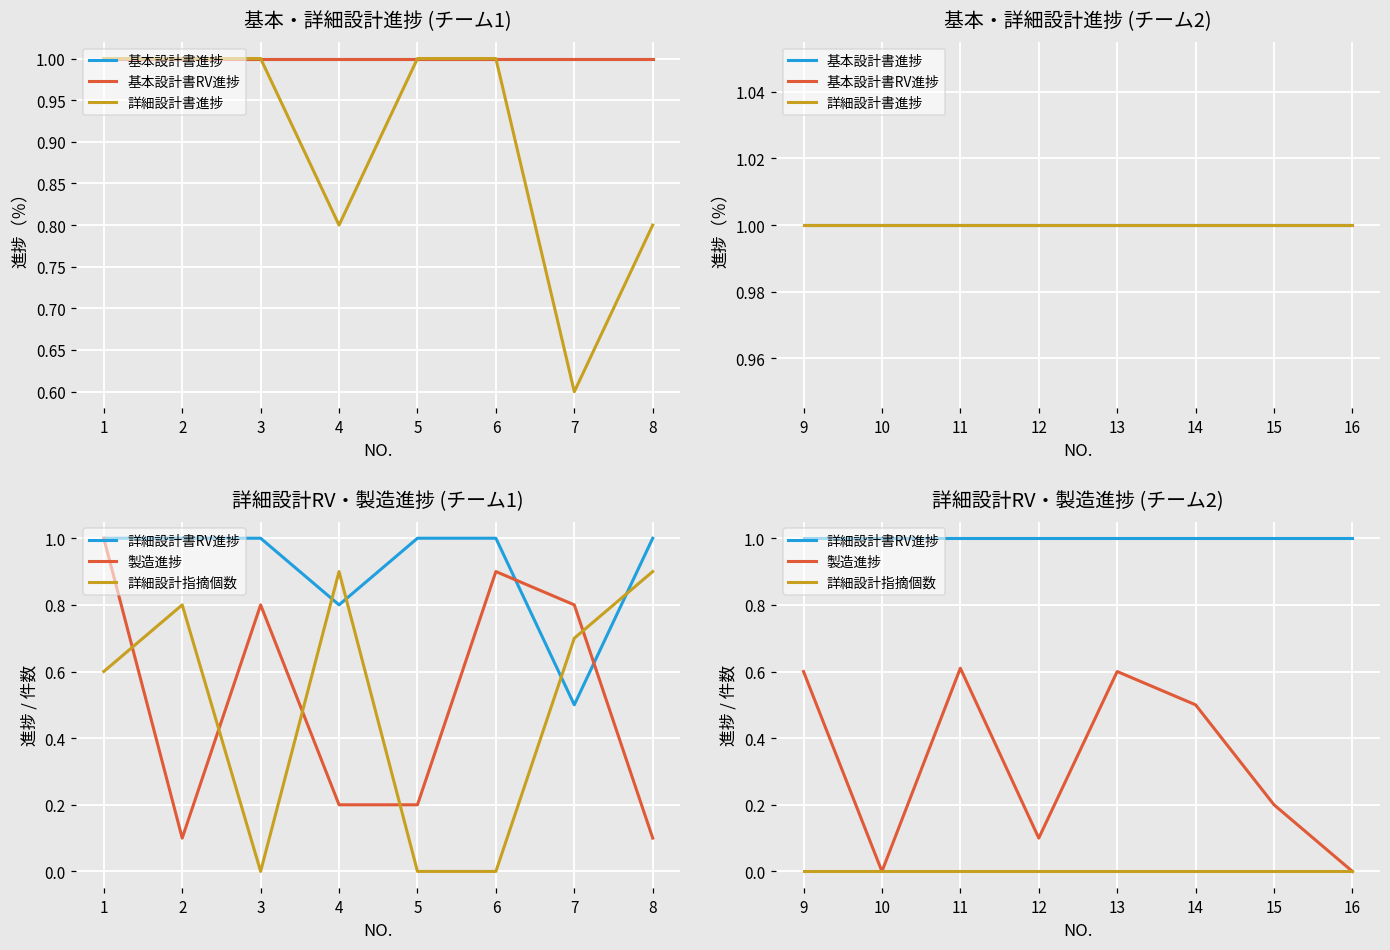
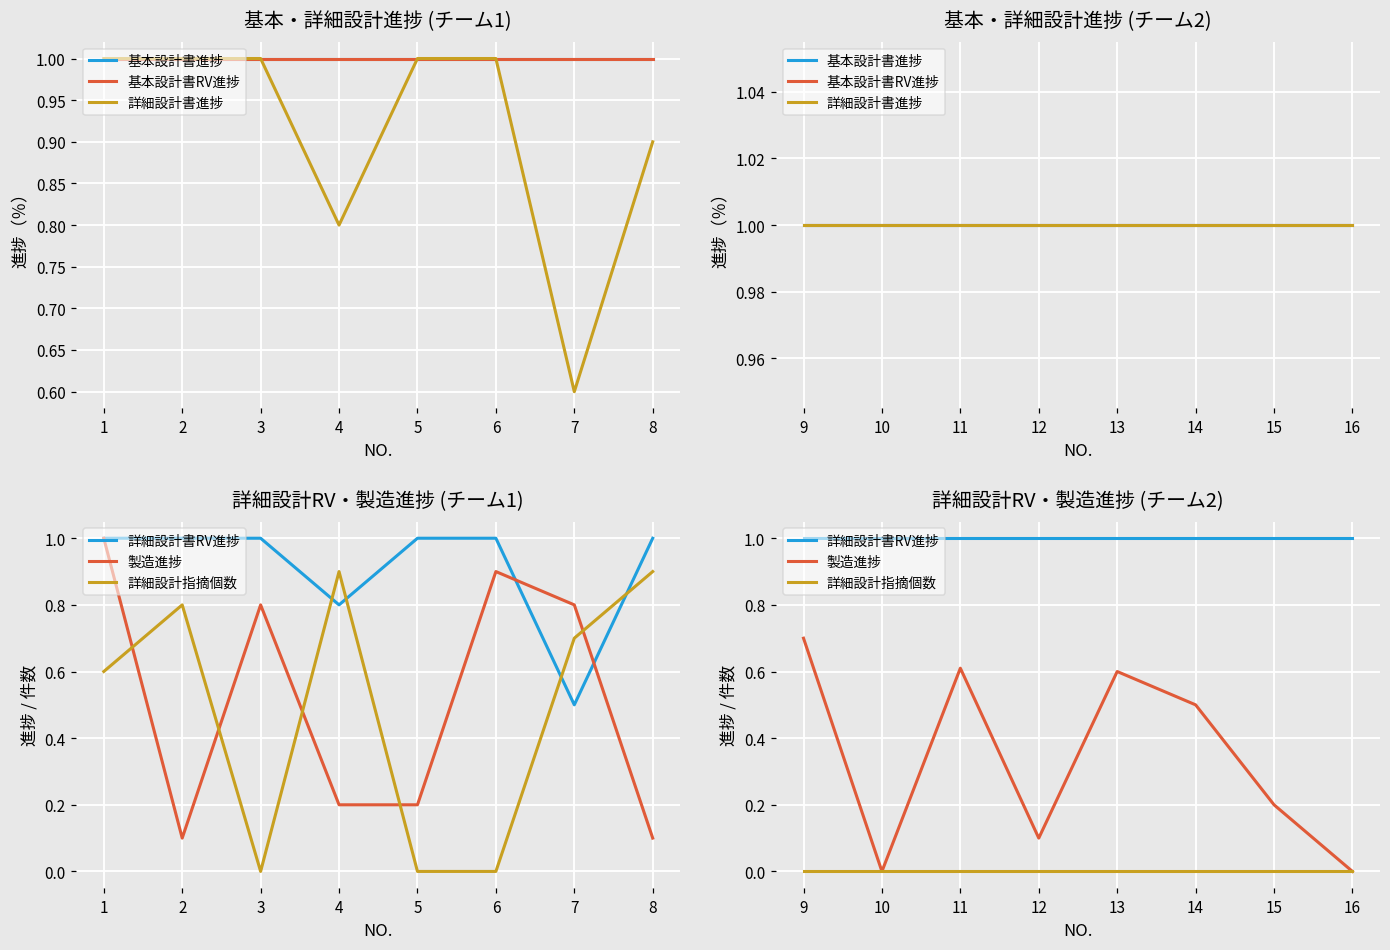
  {
    "基本・詳細設計進捗 (チーム1)": {
      "基本設計書RV進捗": {
        "4": 1.0,
        "7": 1.0,
        "8": 1.0
      },
      "詳細設計書進捗": {
        "4": 0.8,
        "7": 0.6,
-       "8": 0.8
+       "8": 0.9
      }
    },
    "基本・詳細設計進捗 (チーム2)": {
      "9": 1.000,
      "10": 1.000,
      "11": 1.000,
      "12": 1.000,
      "13": 1.000,
      "14": 1.000,
      "15": 1.000,
      "16": 1.000
    },
    "詳細設計RV・製造進捗 (チーム1)": {
      "詳細設計書RV進捗": {
        "3": 1.00,
        "4": 0.80,
        "5": 1.00,
        "6": 1.00,
        "7": 0.50,
        "8": 1.00
      },
      "製造進捗": {
        "2": 0.10,
        "3": 0.80,
        "4": 0.20,
        "5": 0.20,
        "6": 0.90,
        "7": 0.80,
        "8": 0.10
      },
      "詳細設計指摘個数": {
        "1": 0.60,
        "2": 0.80,
        "3": 0.00,
        "4": 0.90,
        "5": 0.00,
        "6": 0.00,
        "7": 0.70,
        "8": 0.90
      }
    },
    "詳細設計RV・製造進捗 (チーム2)": {
      "詳細設計書RV進捗": {
        "11": 1.0,
        "12": 1.0,
        "13": 1.0,
        "14": 1.0,
        "15": 1.0,
        "16": 1.0
      },
      "製造進捗": {
-       "9": 0.6,
+       "9": 0.7,
        "11": 0.61,
        "12": 0.1,
        "13": 0.6,
        "14": 0.5,
        "15": 0.2
      },
      "詳細設計指摘個数": {
        "9": 0.0,
        "11": 0.0,
        "12": 0.0,
        "13": 0.0,
        "14": 0.0,
        "15": 0.0
      }
    }
  }
